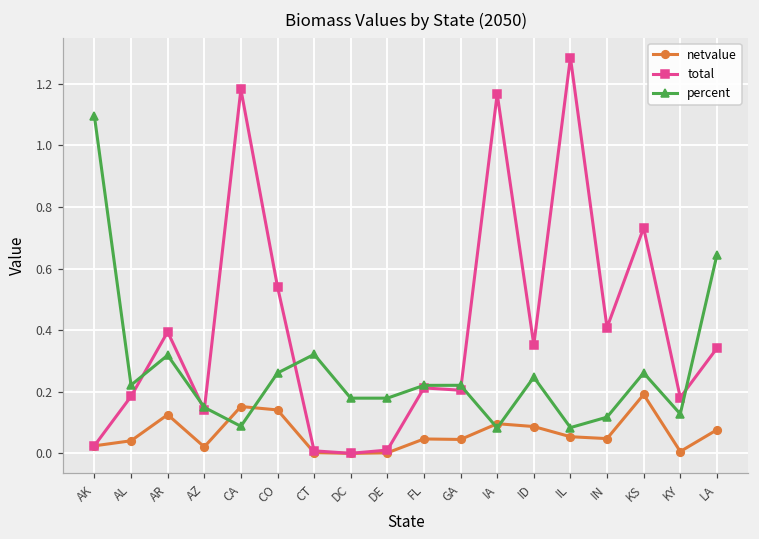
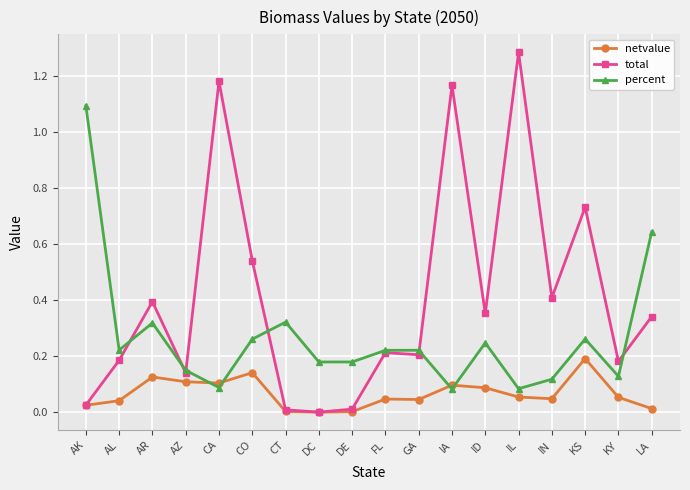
  {
    "netvalue": {
      "AL": 0.04,
      "AR": 0.13,
-     "AZ": 0.02,
-     "CA": 0.15,
+     "AZ": 0.11,
+     "CA": 0.10,
      "CO": 0.14,
      "DE": 0.00,
      "FL": 0.05,
      "GA": 0.05,
      "IA": 0.10,
      "ID": 0.09,
      "IL": 0.05,
      "IN": 0.05,
      "KS": 0.19,
-     "KY": 0.01,
-     "LA": 0.08
+     "KY": 0.05,
+     "LA": 0.01
    },
    "total": {
      "AL": 0.19,
      "AR": 0.39,
      "CA": 1.18,
      "CO": 0.54,
      "DE": 0.01,
      "GA": 0.21,
      "IA": 1.17,
      "ID": 0.35,
      "IL": 1.28,
      "IN": 0.41,
      "KS": 0.73,
      "KY": 0.18,
      "LA": 0.34
    },
    "percent": {
      "AK": 1.09,
      "AL": 0.22,
      "AR": 0.32,
      "CA": 0.09,
      "CO": 0.26,
      "CT": 0.32,
      "DC": 0.18,
      "DE": 0.18,
      "GA": 0.22,
      "IA": 0.08,
      "ID": 0.25,
      "IL": 0.08,
      "IN": 0.12,
      "KS": 0.26,
      "KY": 0.13,
      "LA": 0.64
    }
  }
